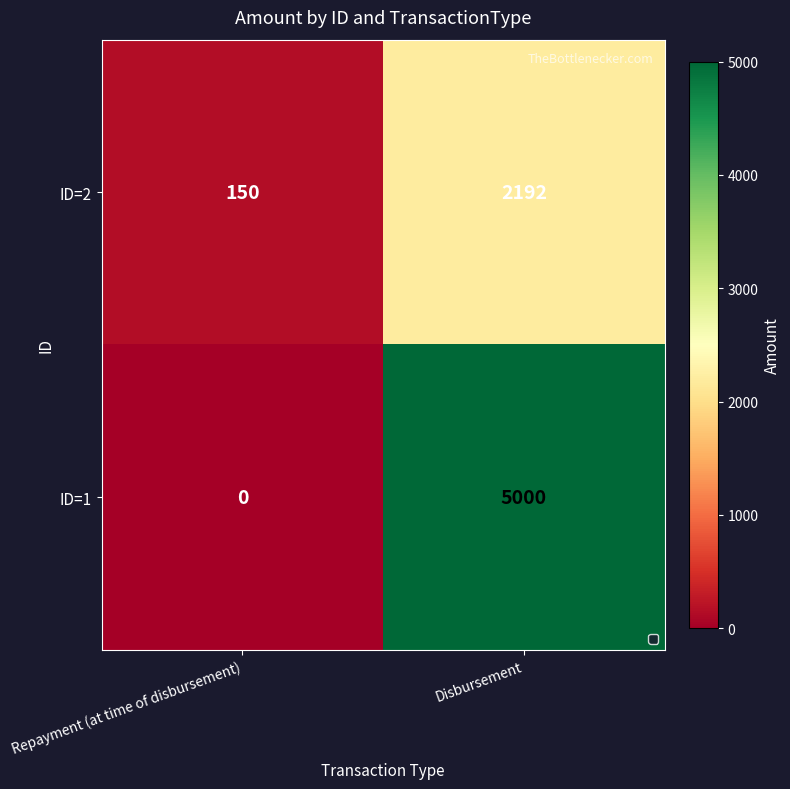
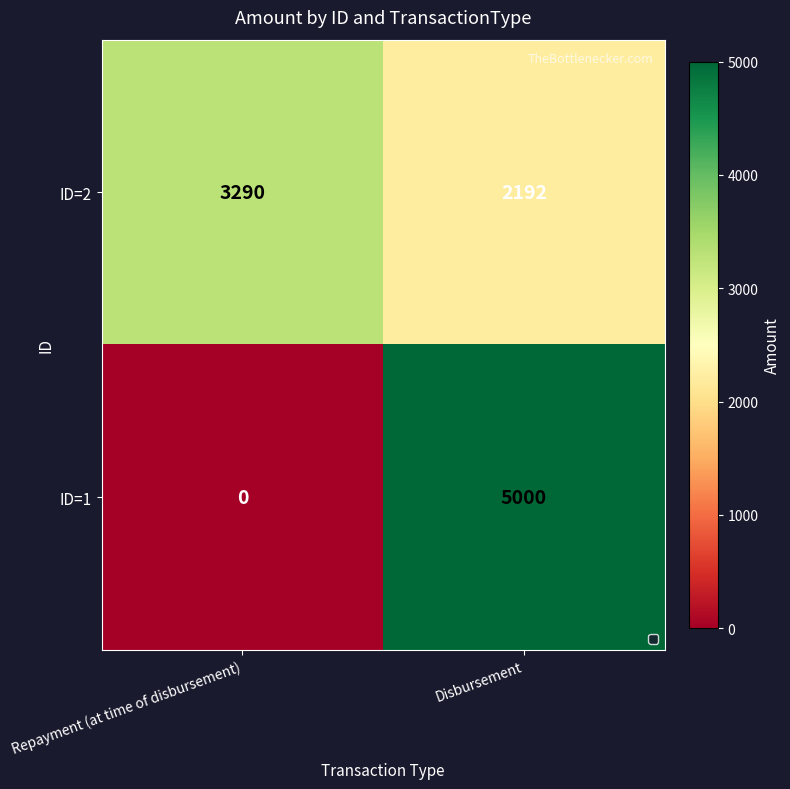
  {
    "ID=2": {
-     "Repayment (at time of disbursement)": 150
+     "Repayment (at time of disbursement)": 3290
    },
    "ID=1": {
      "Repayment (at time of disbursement)": 0,
      "Disbursement": 5000
    }
  }
